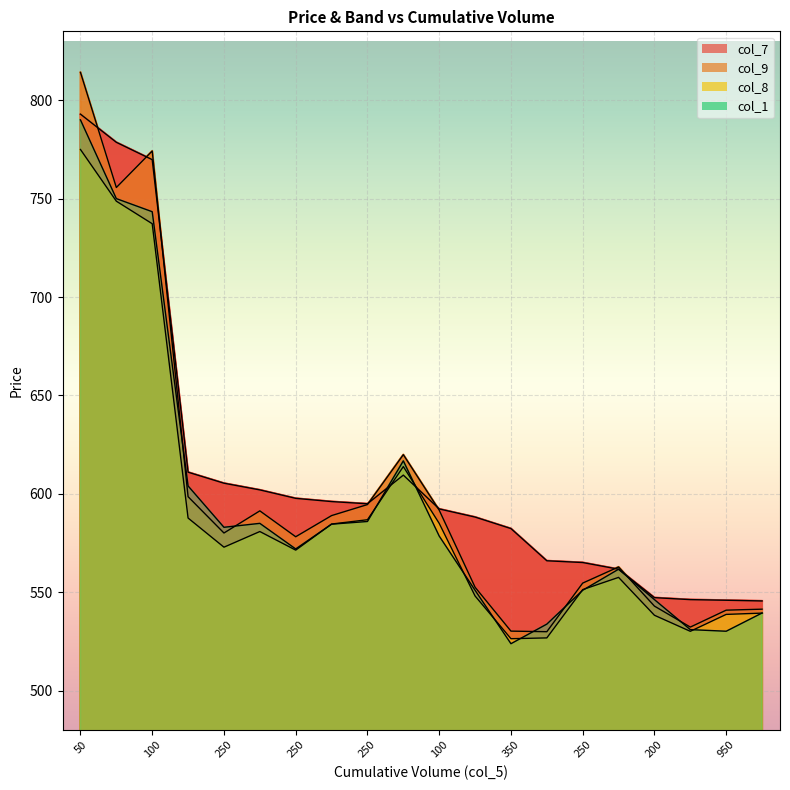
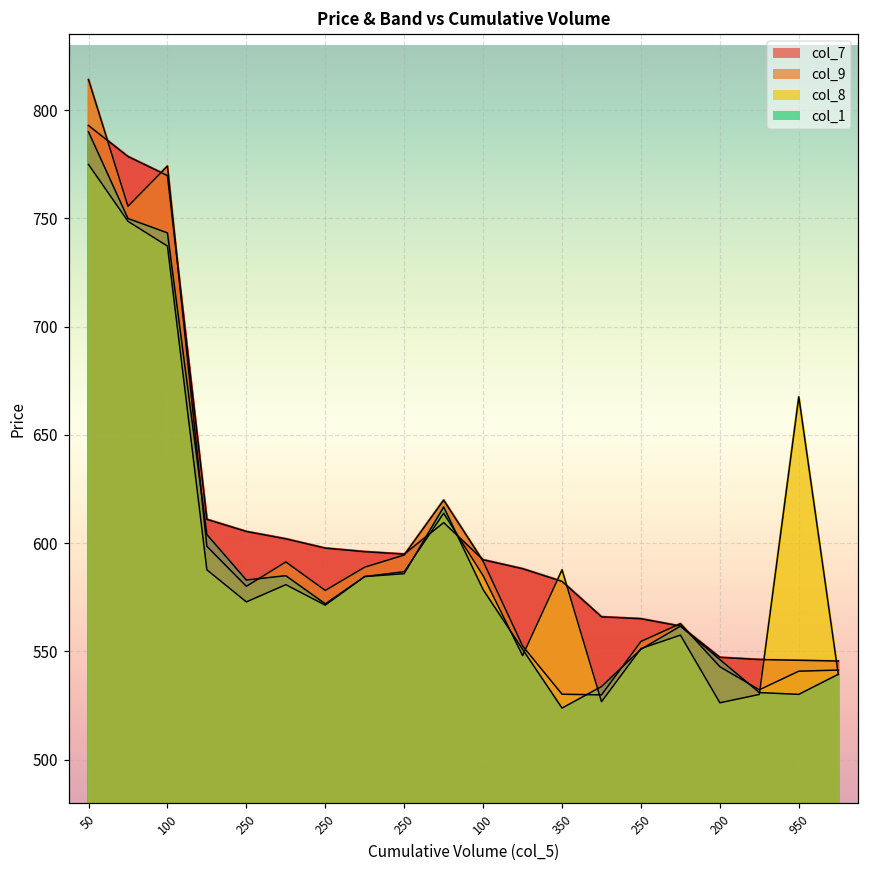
  {
    "col_8": {
      "50": 775,
-     "350": 526,
-     "200": 538,
-     "950": 539
+     "350": 588,
+     "200": 526,
+     "950": 668
    },
    "col_1": {
      "50": 790,
      "350": 524,
      "950": 530
    }
  }
